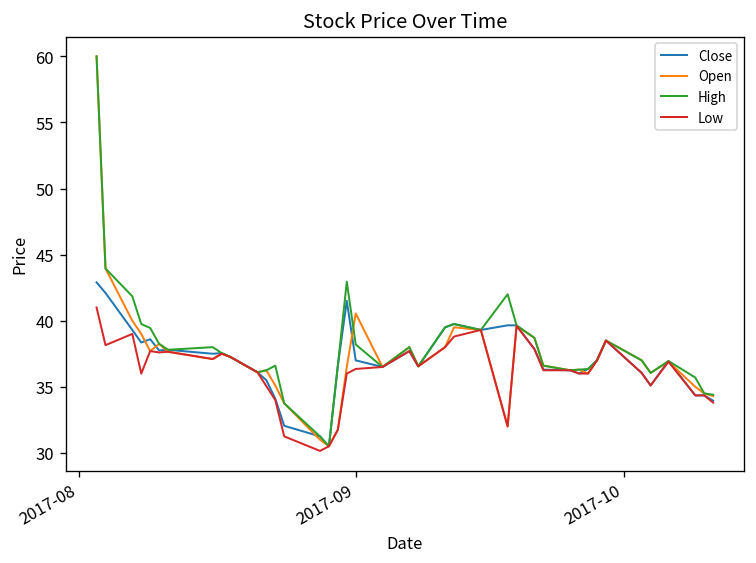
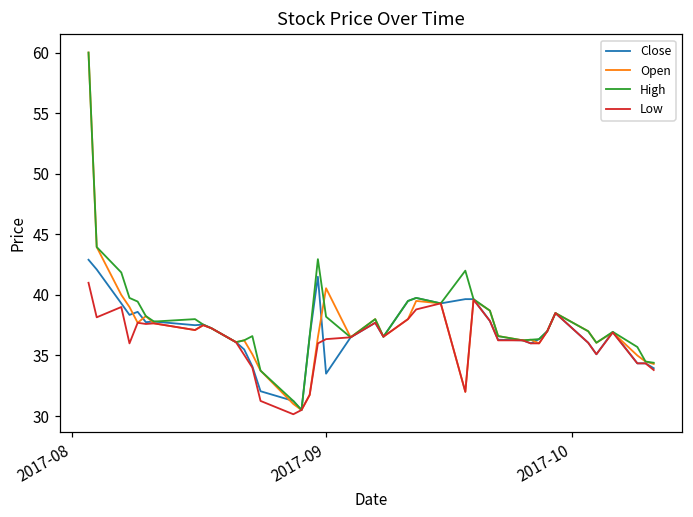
  {
    "Close": {
-     "2017-09": 37.0
+     "2017-09": 33.5
    },
    "Open": {
      "2017-09": 40.6
    },
    "High": {
      "2017-09": 38.2
    },
    "Low": {
      "2017-09": 36.4
    }
  }
